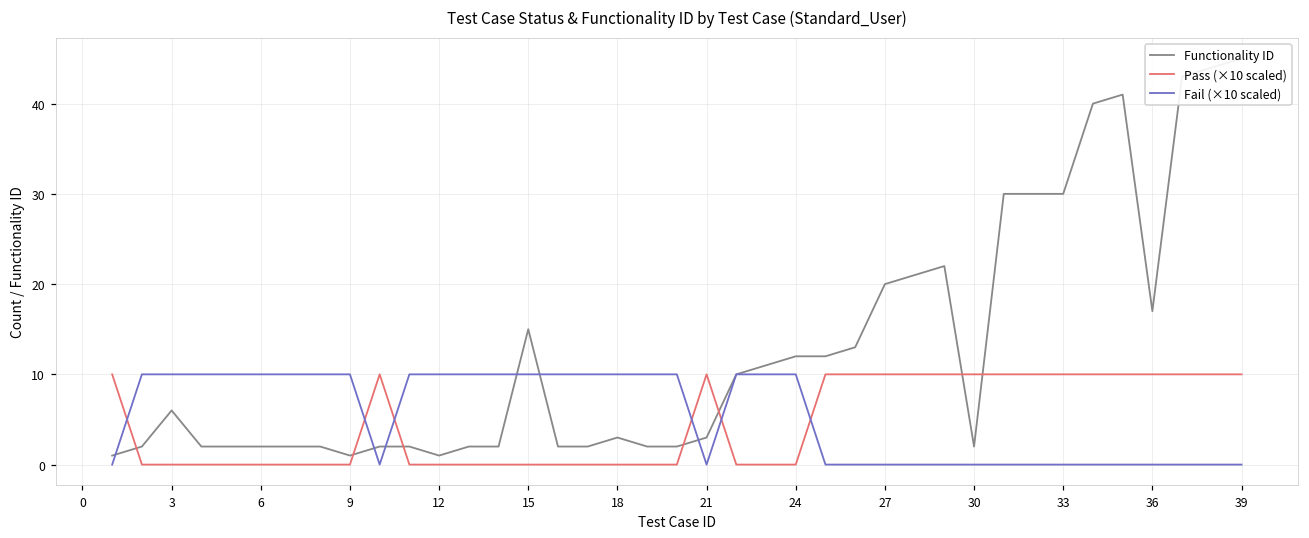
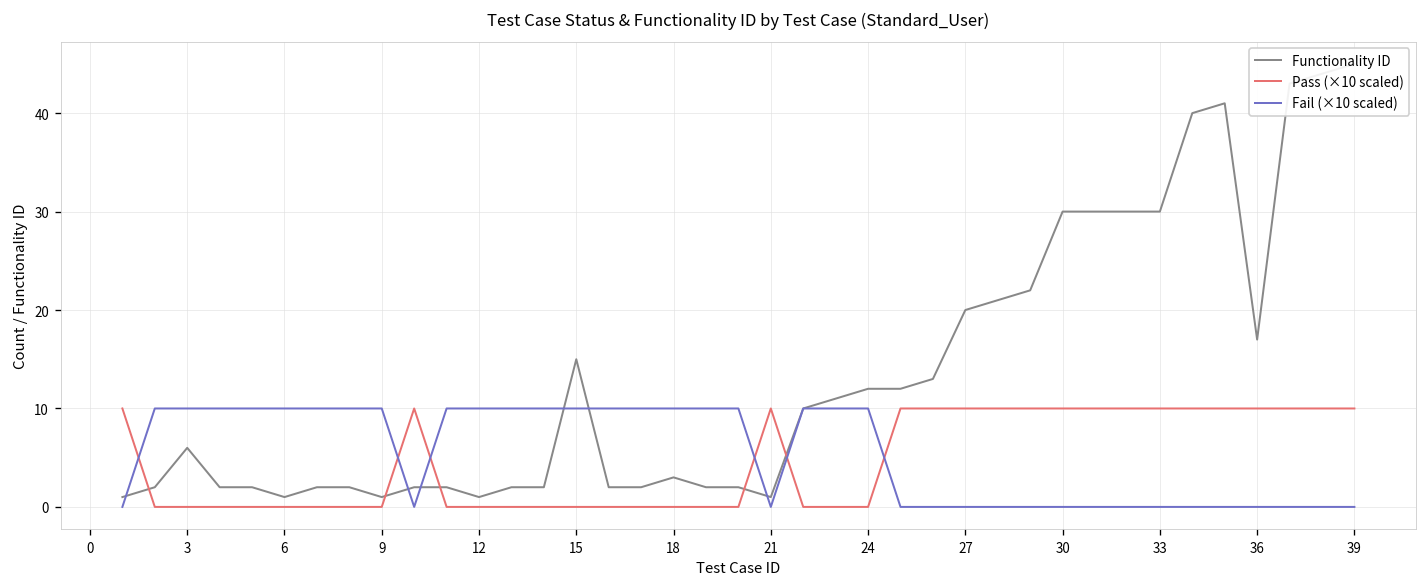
  {
    "Functionality ID": {
      "3": 6,
-     "6": 2,
+     "6": 1,
      "9": 1,
      "12": 1,
      "15": 15,
      "18": 3,
-     "21": 3,
+     "21": 1,
      "24": 12,
      "27": 20,
-     "30": 2,
+     "30": 30,
      "33": 30,
      "36": 17
    },
    "Pass (×10 scaled)": {
      "3": 0,
      "6": 0,
      "9": 0,
      "12": 0,
      "15": 0,
      "18": 0,
      "21": 10,
      "24": 0,
      "27": 10,
      "30": 10,
      "33": 10,
      "36": 10,
      "39": 10
    },
    "Fail (×10 scaled)": {
      "3": 10,
      "6": 10,
      "9": 10,
      "12": 10,
      "15": 10,
      "18": 10,
      "21": 0,
      "24": 10,
      "27": 0,
      "30": 0,
      "33": 0,
      "36": 0,
      "39": 0
    }
  }
